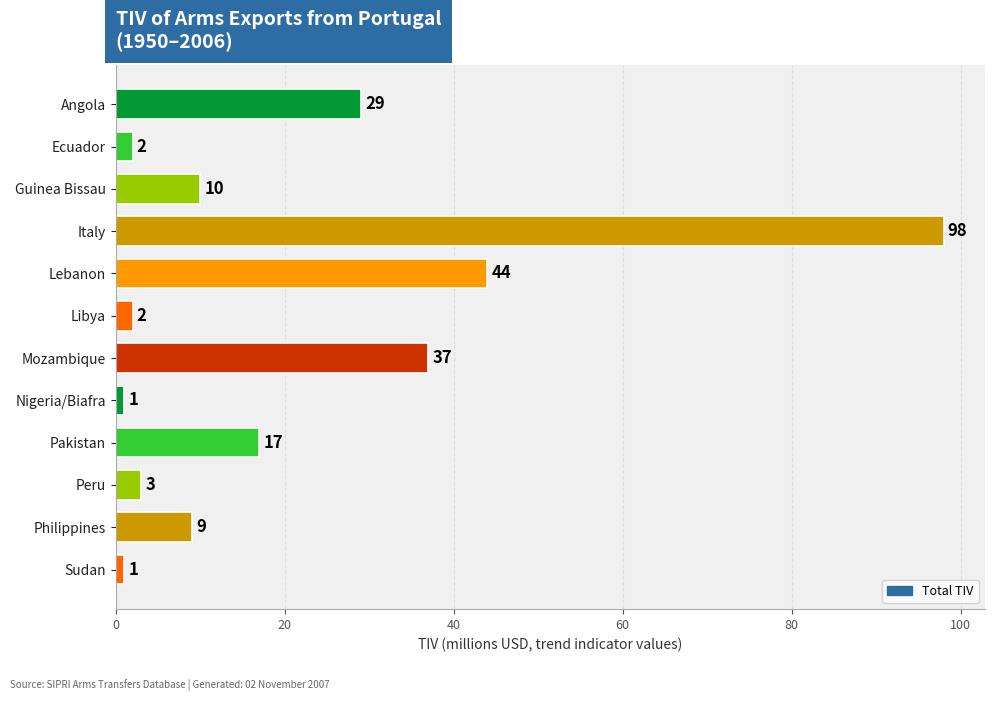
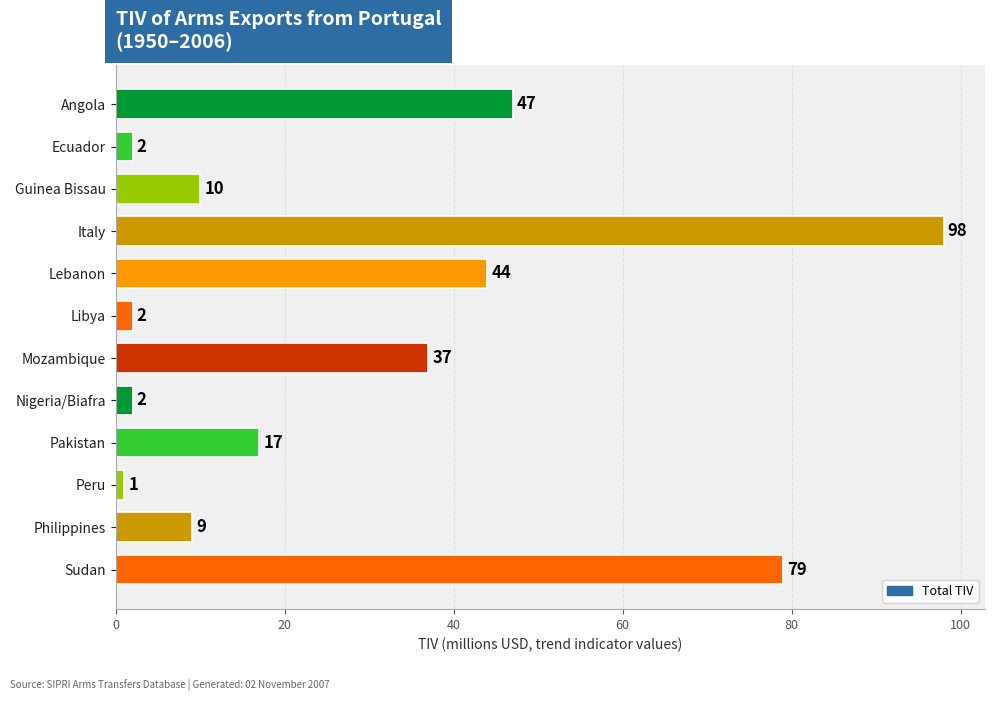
  {
-   "Angola": 29,
+   "Angola": 47,
    "Ecuador": 2,
    "Guinea Bissau": 10,
    "Italy": 98,
    "Lebanon": 44,
    "Libya": 2,
    "Mozambique": 37,
-   "Nigeria/Biafra": 1,
+   "Nigeria/Biafra": 2,
    "Pakistan": 17,
-   "Peru": 3,
+   "Peru": 1,
    "Philippines": 9,
-   "Sudan": 1
+   "Sudan": 79
  }
